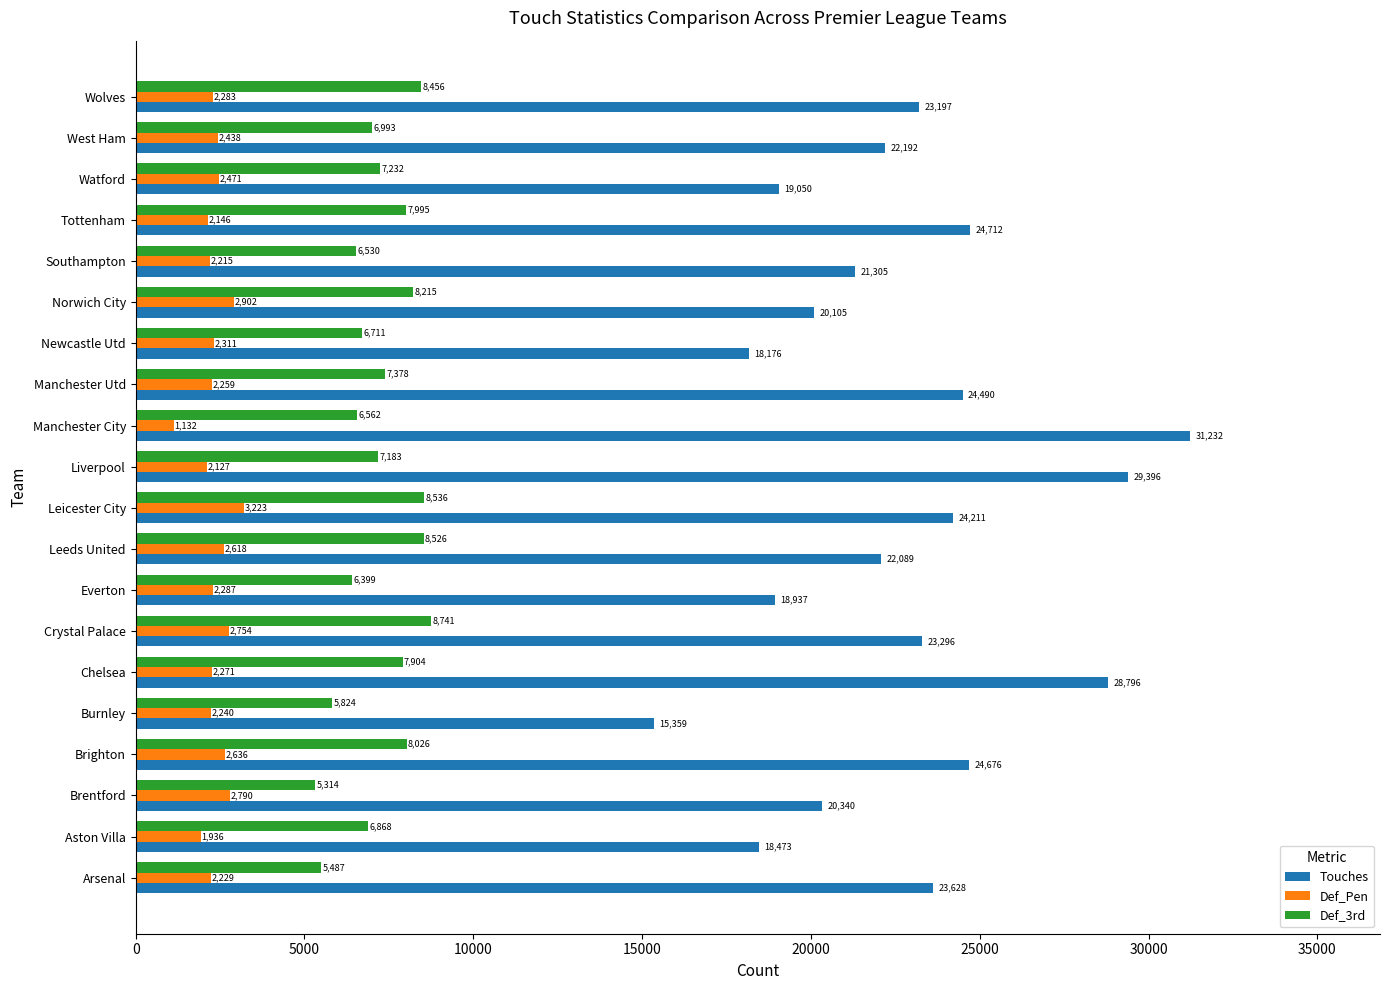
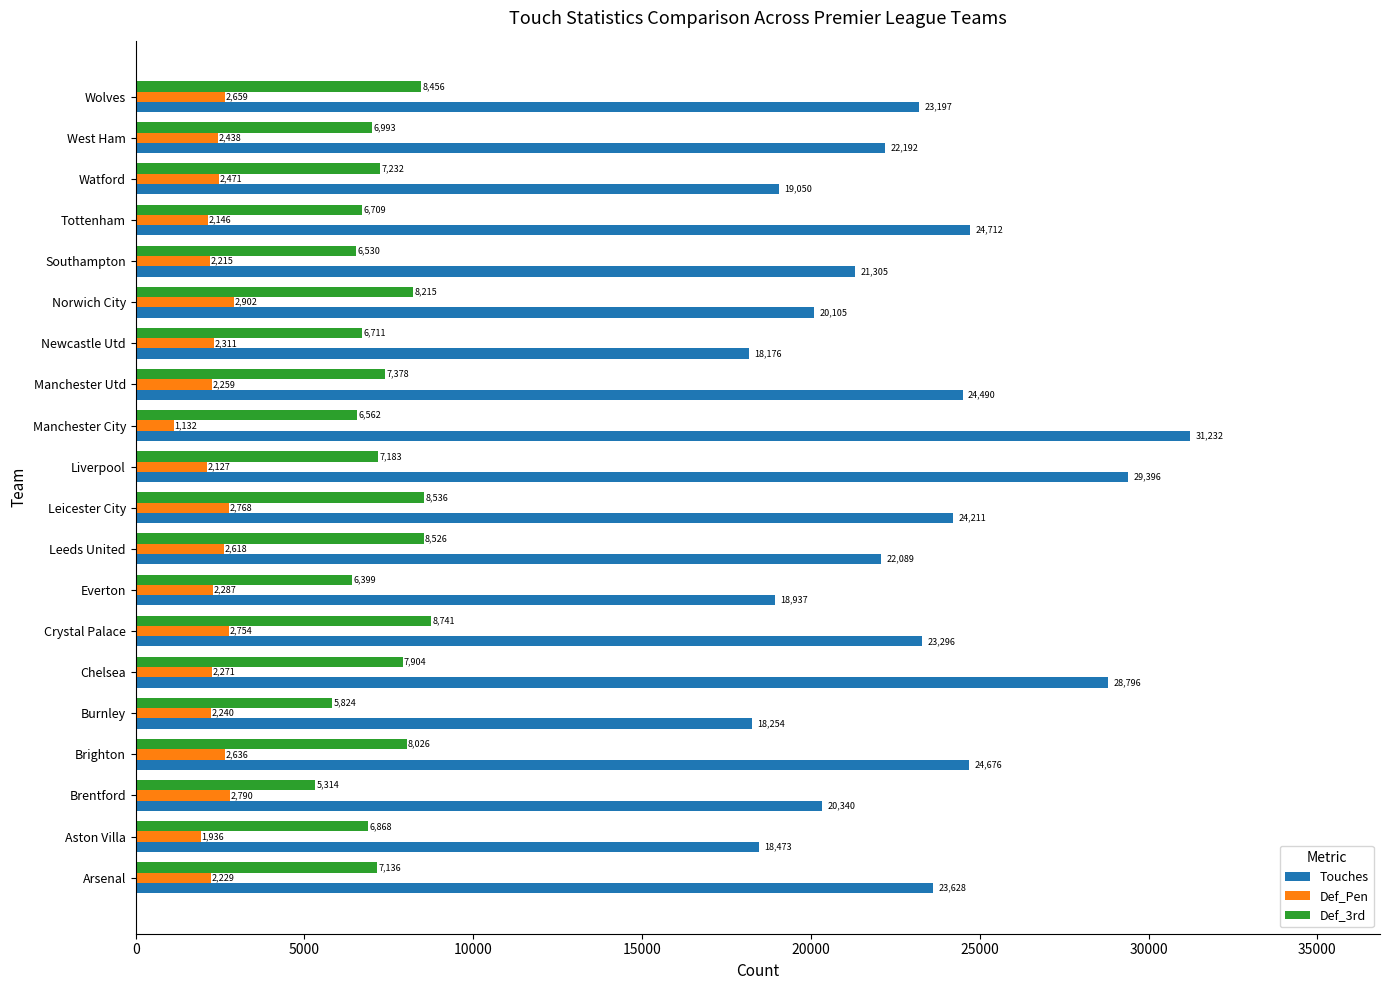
  {
    "Touches": {
      "Wolves": "23,197",
      "West Ham": "22,192",
      "Watford": "19,050",
      "Tottenham": "24,712",
      "Southampton": "21,305",
      "Norwich City": "20,105",
      "Newcastle Utd": "18,176",
      "Manchester Utd": "24,490",
      "Manchester City": "31,232",
      "Liverpool": "29,396",
      "Leicester City": "24,211",
      "Leeds United": "22,089",
      "Everton": "18,937",
      "Crystal Palace": "23,296",
      "Chelsea": "28,796",
-     "Burnley": "15,359",
+     "Burnley": "18,254",
      "Brighton": "24,676",
      "Brentford": "20,340",
      "Aston Villa": "18,473",
      "Arsenal": "23,628"
    },
    "Def_Pen": {
-     "Wolves": "2,283",
+     "Wolves": "2,659",
      "West Ham": "2,438",
      "Watford": "2,471",
      "Tottenham": "2,146",
      "Southampton": "2,215",
      "Norwich City": "2,902",
      "Newcastle Utd": "2,311",
      "Manchester Utd": "2,259",
      "Manchester City": "1,132",
      "Liverpool": "2,127",
-     "Leicester City": "3,223",
+     "Leicester City": "2,768",
      "Leeds United": "2,618",
      "Everton": "2,287",
      "Crystal Palace": "2,754",
      "Chelsea": "2,271",
      "Burnley": "2,240",
      "Brighton": "2,636",
      "Brentford": "2,790",
      "Aston Villa": "1,936",
      "Arsenal": "2,229"
    },
    "Def_3rd": {
      "Wolves": "8,456",
      "West Ham": "6,993",
      "Watford": "7,232",
-     "Tottenham": "7,995",
+     "Tottenham": "6,709",
      "Southampton": "6,530",
      "Norwich City": "8,215",
      "Newcastle Utd": "6,711",
      "Manchester Utd": "7,378",
      "Manchester City": "6,562",
      "Liverpool": "7,183",
      "Leicester City": "8,536",
      "Leeds United": "8,526",
      "Everton": "6,399",
      "Crystal Palace": "8,741",
      "Chelsea": "7,904",
      "Burnley": "5,824",
      "Brighton": "8,026",
      "Brentford": "5,314",
      "Aston Villa": "6,868",
-     "Arsenal": "5,487"
+     "Arsenal": "7,136"
    }
  }
